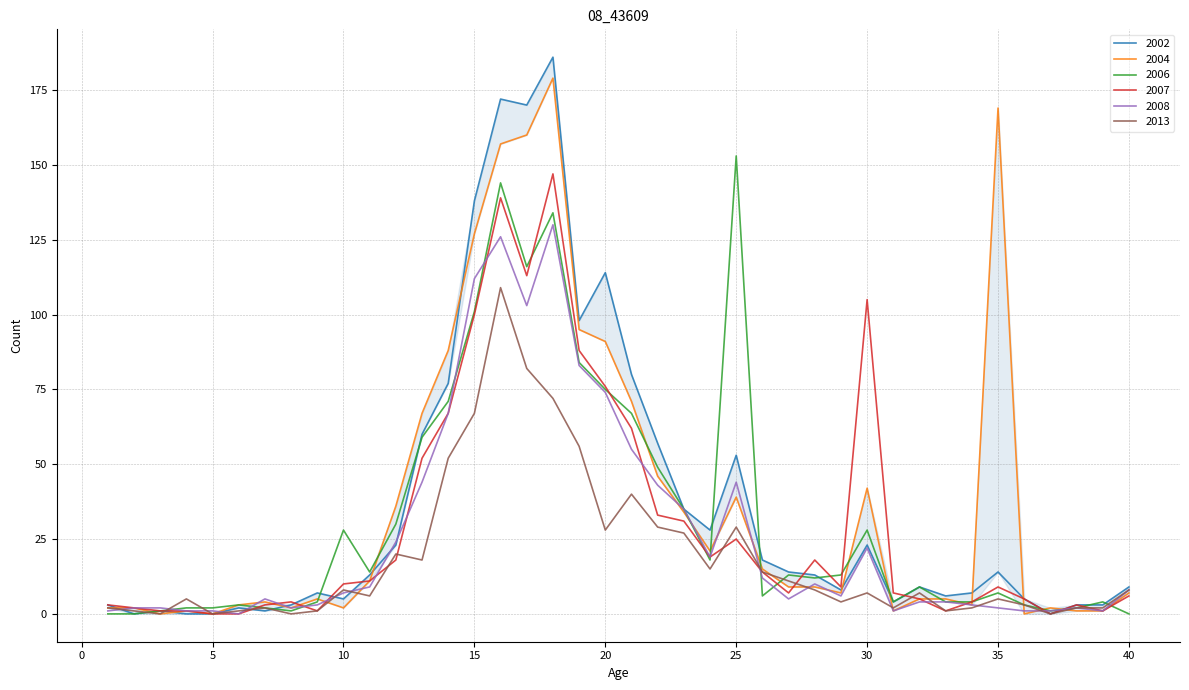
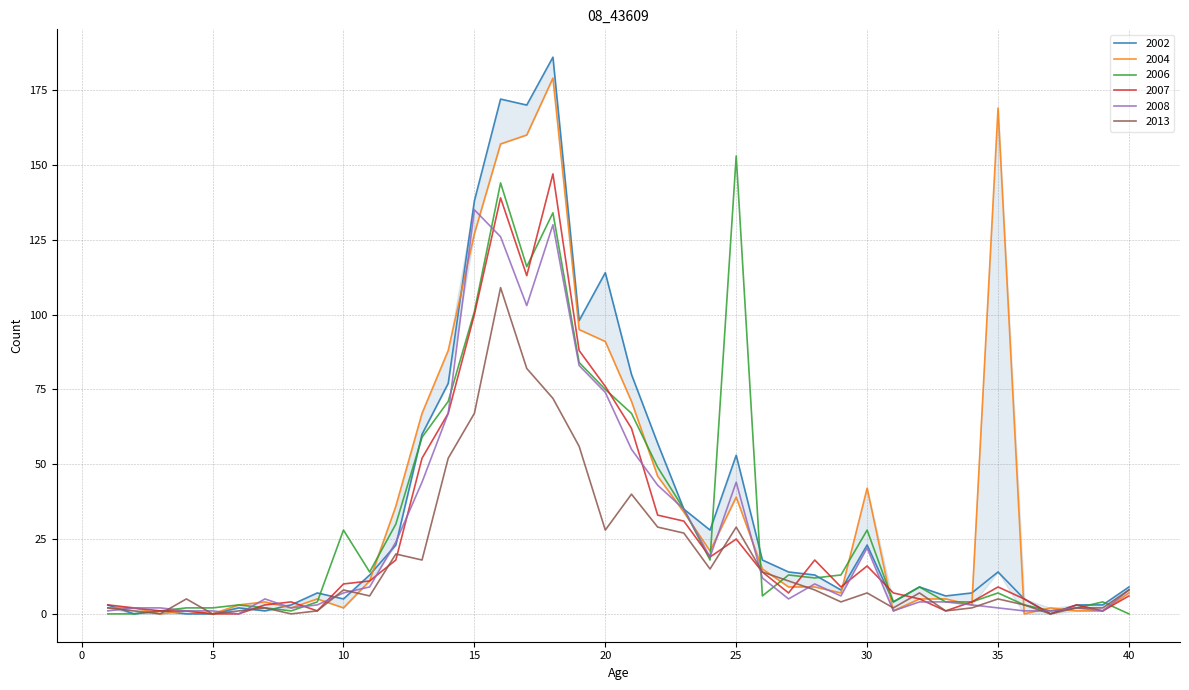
  {
    "2004": {
      "10": 2,
      "15": 127,
      "20": 91,
      "25": 39,
      "40": 7
    },
    "2006": {
      "5": 2,
      "10": 28,
      "15": 101,
      "20": 75,
      "25": 153,
      "30": 28,
      "35": 7,
      "40": 0
    },
    "2007": {
      "10": 10,
      "15": 100,
      "20": 76,
      "25": 25,
-     "30": 105,
+     "30": 16,
      "35": 9,
      "40": 6
    },
    "2008": {
      "5": 1,
      "10": 7,
-     "15": 112,
+     "15": 135,
      "20": 74,
      "25": 44,
      "30": 22,
      "35": 2
    },
    "2013": {
      "10": 8,
      "15": 67,
      "20": 28,
      "25": 29,
      "30": 7,
      "35": 5
    }
  }
